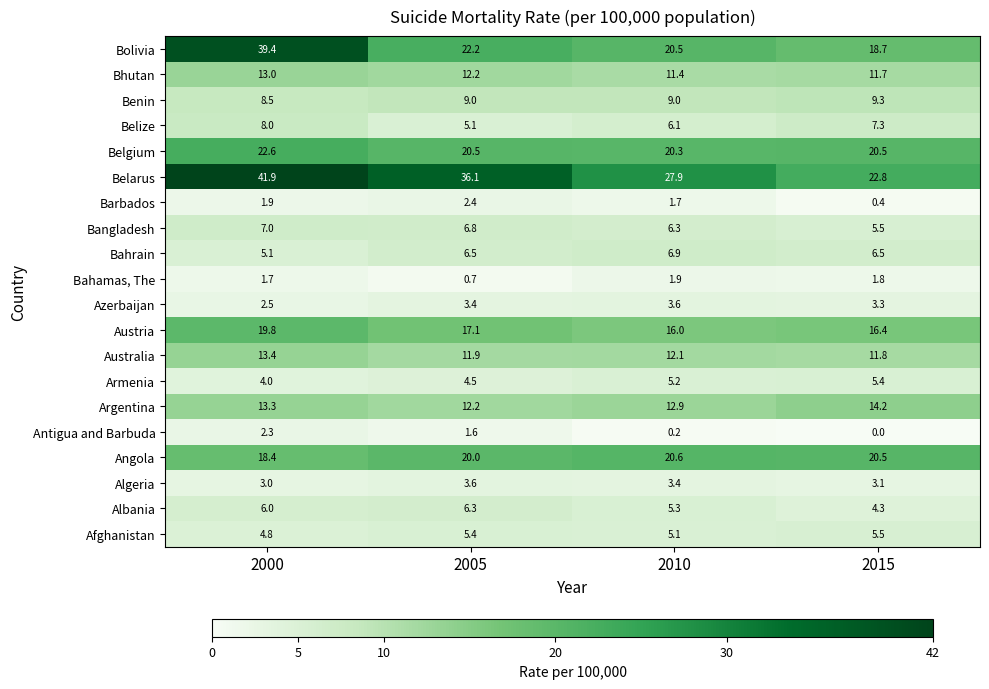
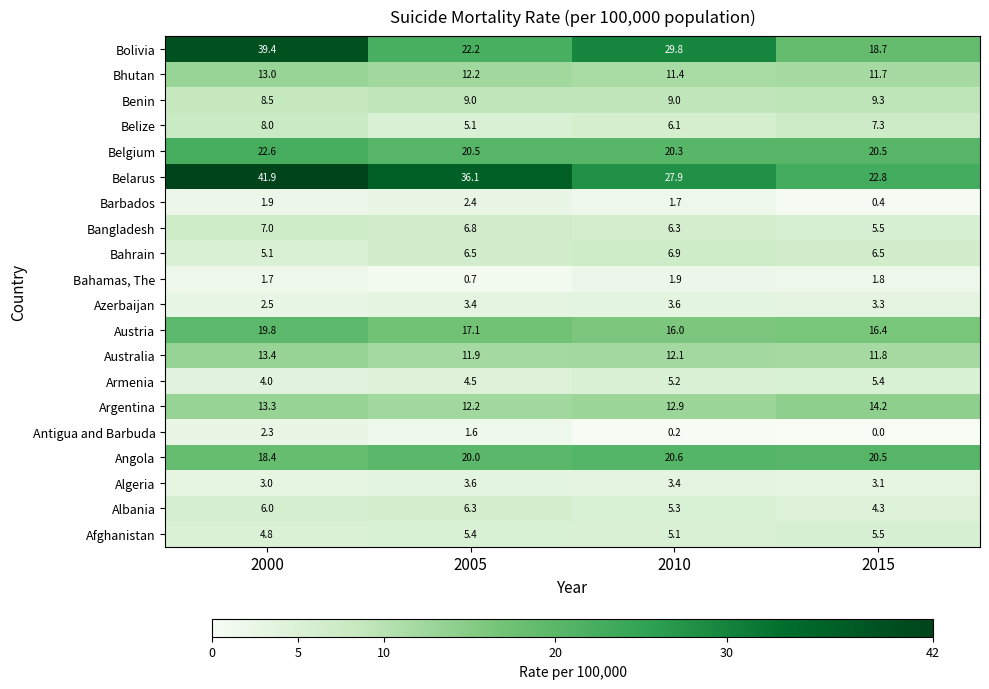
  {
    "Bolivia": {
      "2000": 39.4,
      "2005": 22.2,
-     "2010": 20.5,
+     "2010": 29.8,
      "2015": 18.7
    },
    "Bhutan": {
      "2000": 13.0,
      "2005": 12.2,
      "2010": 11.4,
      "2015": 11.7
    },
    "Benin": {
      "2000": 8.5,
      "2005": 9.0,
      "2010": 9.0,
      "2015": 9.3
    },
    "Belize": {
      "2000": 8.0,
      "2005": 5.1,
      "2010": 6.1,
      "2015": 7.3
    },
    "Belgium": {
      "2000": 22.6,
      "2005": 20.5,
      "2010": 20.3,
      "2015": 20.5
    },
    "Belarus": {
      "2000": 41.9,
      "2005": 36.1,
      "2010": 27.9,
      "2015": 22.8
    },
    "Barbados": {
      "2000": 1.9,
      "2005": 2.4,
      "2010": 1.7,
      "2015": 0.4
    },
    "Bangladesh": {
      "2000": 7.0,
      "2005": 6.8,
      "2010": 6.3,
      "2015": 5.5
    },
    "Bahrain": {
      "2000": 5.1,
      "2005": 6.5,
      "2010": 6.9,
      "2015": 6.5
    },
    "Bahamas, The": {
      "2000": 1.7,
      "2005": 0.7,
      "2010": 1.9,
      "2015": 1.8
    },
    "Azerbaijan": {
      "2000": 2.5,
      "2005": 3.4,
      "2010": 3.6,
      "2015": 3.3
    },
    "Austria": {
      "2000": 19.8,
      "2005": 17.1,
      "2010": 16.0,
      "2015": 16.4
    },
    "Australia": {
      "2000": 13.4,
      "2005": 11.9,
      "2010": 12.1,
      "2015": 11.8
    },
    "Armenia": {
      "2000": 4.0,
      "2005": 4.5,
      "2010": 5.2,
      "2015": 5.4
    },
    "Argentina": {
      "2000": 13.3,
      "2005": 12.2,
      "2010": 12.9,
      "2015": 14.2
    },
    "Antigua and Barbuda": {
      "2000": 2.3,
      "2005": 1.6,
      "2010": 0.2,
      "2015": 0.0
    },
    "Angola": {
      "2000": 18.4,
      "2005": 20.0,
      "2010": 20.6,
      "2015": 20.5
    },
    "Algeria": {
      "2000": 3.0,
      "2005": 3.6,
      "2010": 3.4,
      "2015": 3.1
    },
    "Albania": {
      "2000": 6.0,
      "2005": 6.3,
      "2010": 5.3,
      "2015": 4.3
    },
    "Afghanistan": {
      "2000": 4.8,
      "2005": 5.4,
      "2010": 5.1,
      "2015": 5.5
    }
  }
